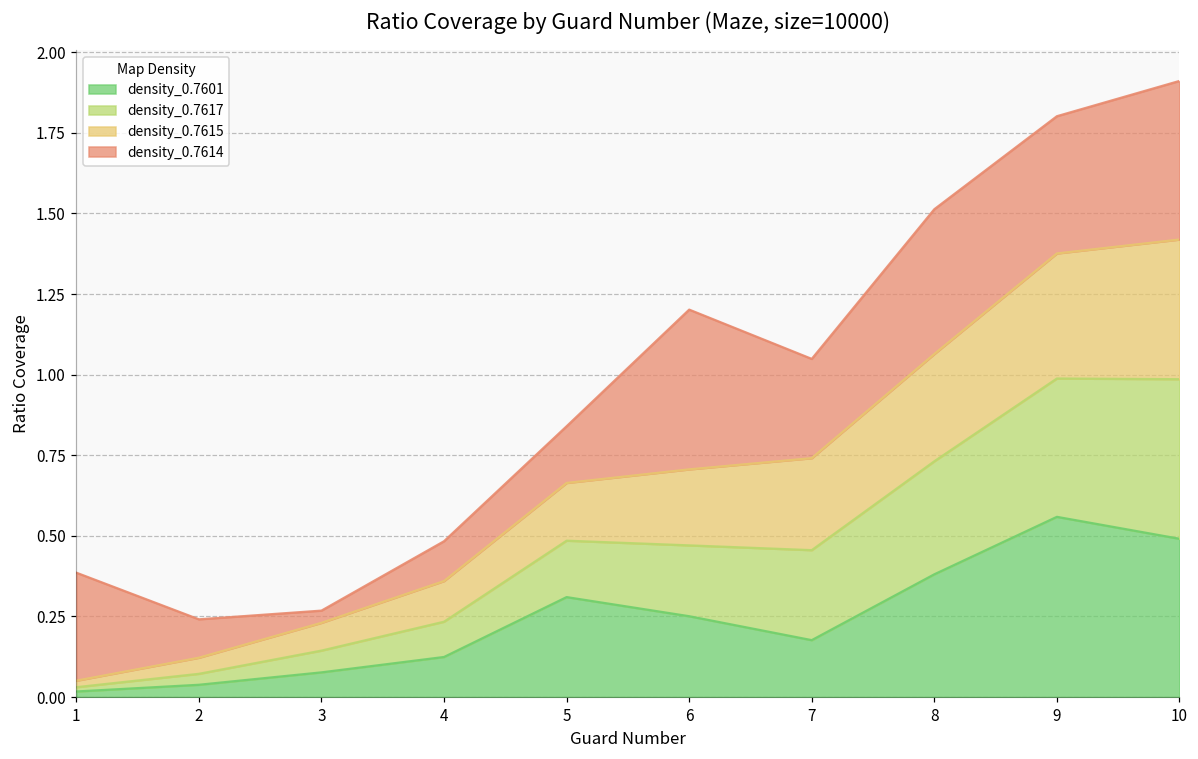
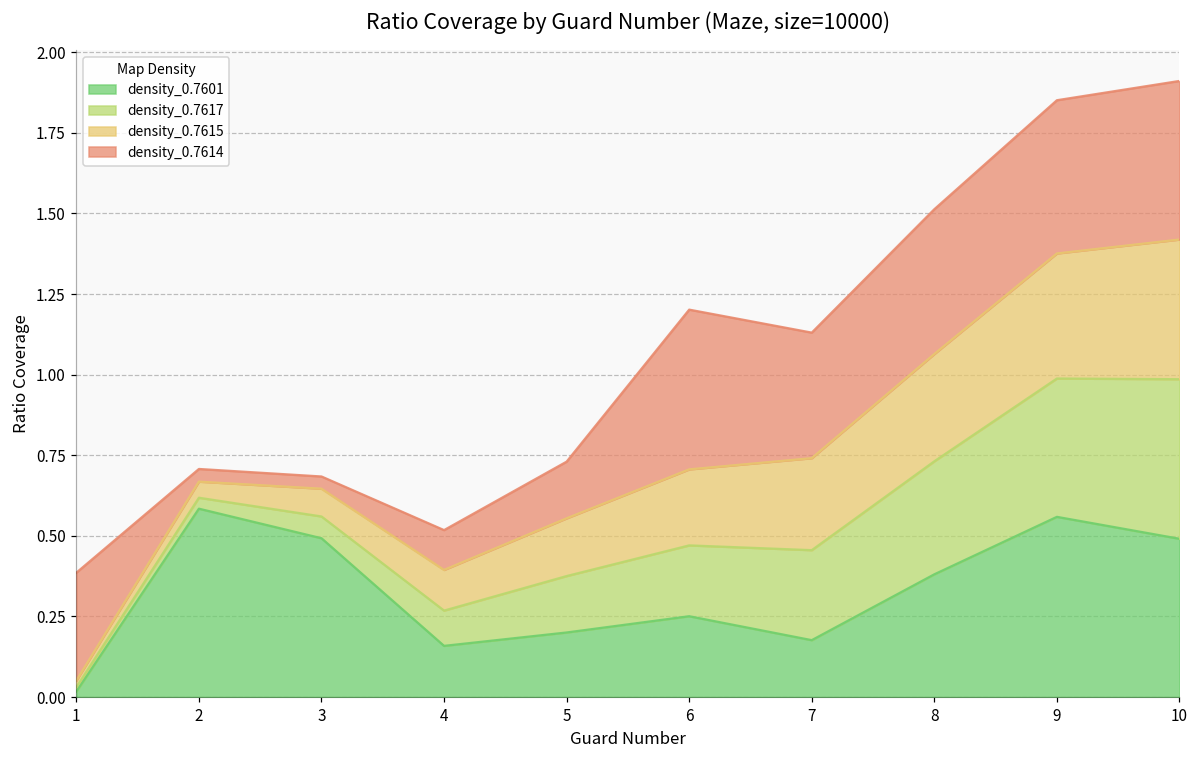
  {
    "density_0.7601": {
      "1": 0.02,
-     "2": 0.04,
-     "3": 0.08,
-     "4": 0.12,
-     "5": 0.31,
+     "2": 0.58,
+     "3": 0.49,
+     "4": 0.16,
+     "5": 0.20,
      "6": 0.25,
      "7": 0.18,
      "8": 0.38,
      "9": 0.56,
      "10": 0.49
    },
    "density_0.7614": {
      "1": 0.33,
-     "2": 0.12,
+     "2": 0.04,
      "3": 0.04,
      "4": 0.12,
      "5": 0.18,
      "6": 0.50,
-     "7": 0.31,
+     "7": 0.39,
      "8": 0.45,
-     "9": 0.43,
+     "9": 0.48,
      "10": 0.49
    }
  }
